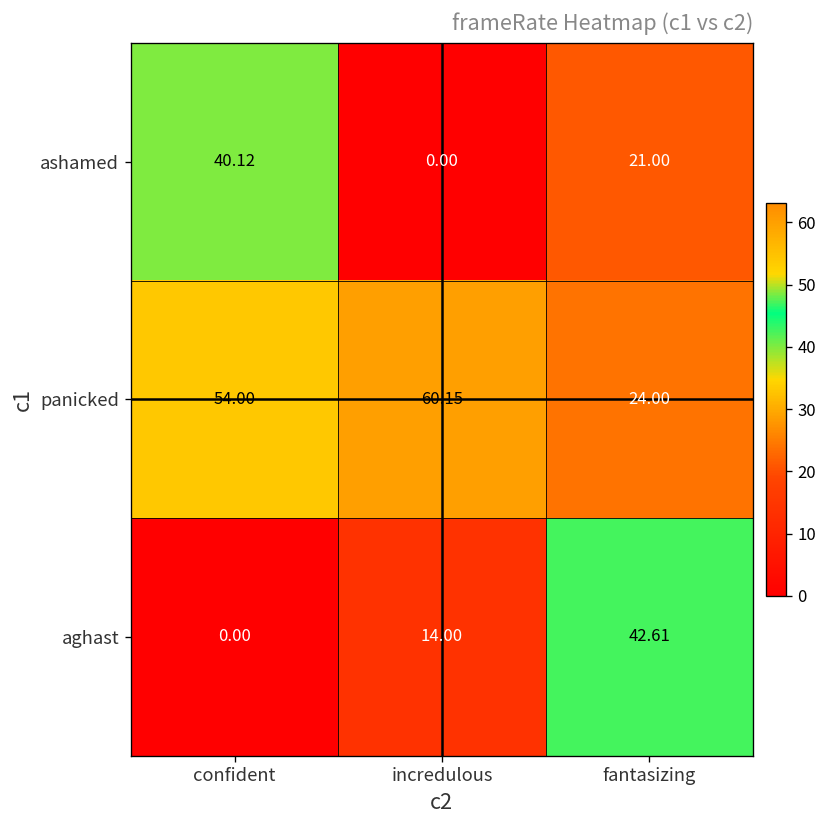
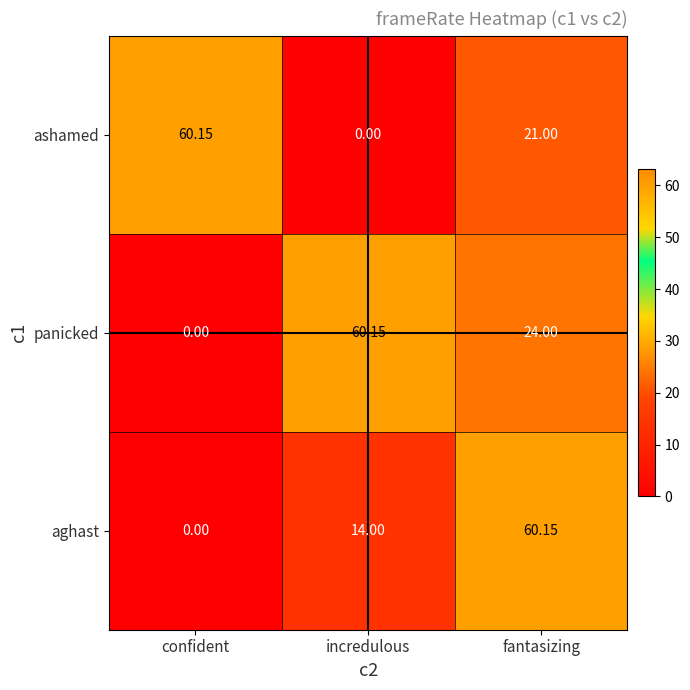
  {
    "ashamed": {
-     "confident": 40.12,
+     "confident": 60.15,
      "incredulous": 0.00,
      "fantasizing": 21.00
    },
    "panicked": {
-     "confident": 54.00,
+     "confident": 0.00,
      "incredulous": 60.15,
      "fantasizing": 24.00
    },
    "aghast": {
      "confident": 0.00,
      "incredulous": 14.00,
-     "fantasizing": 42.61
+     "fantasizing": 60.15
    }
  }
